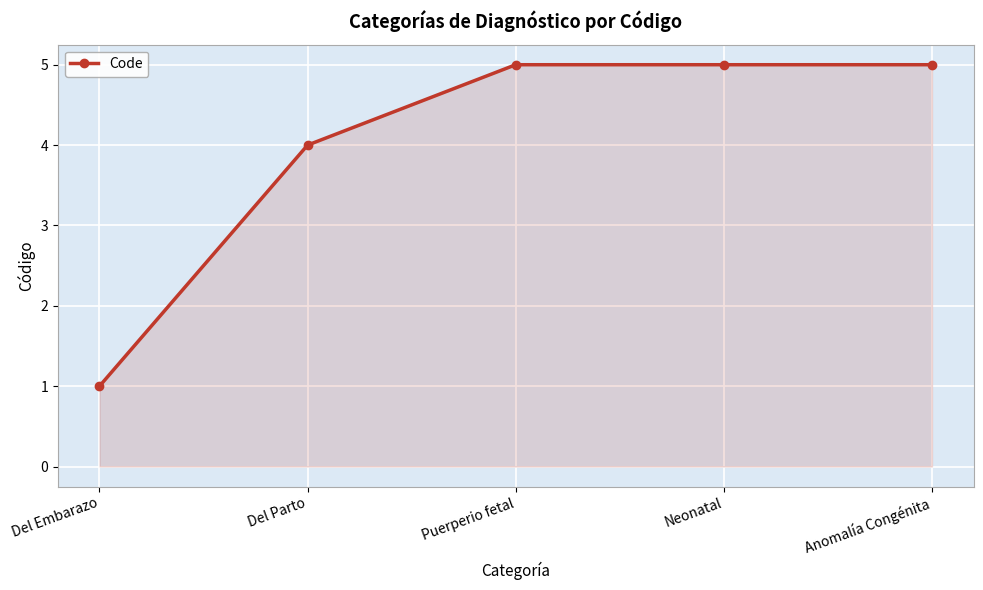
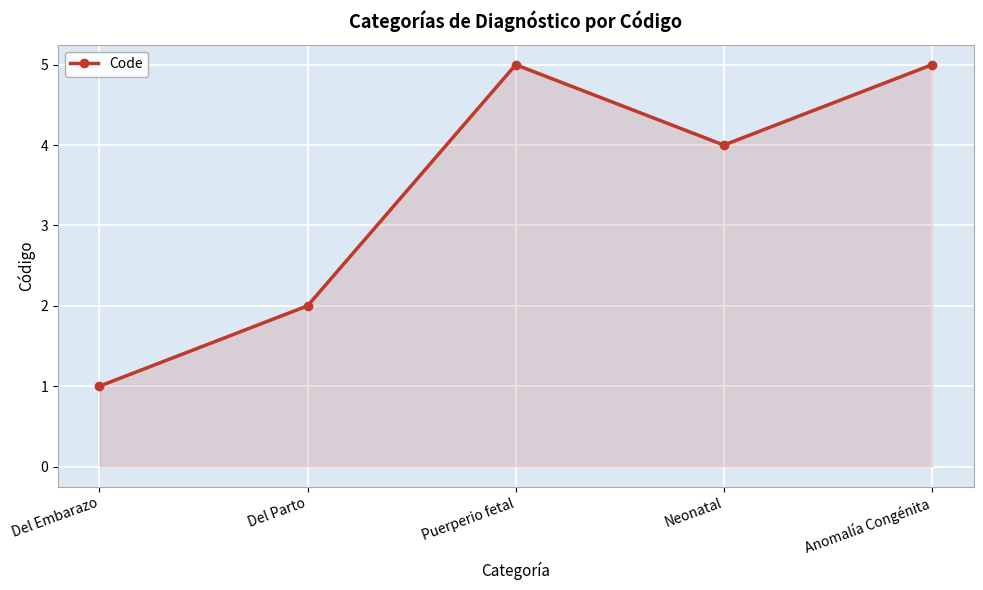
  {
    "Del Embarazo": 1,
-   "Del Parto": 4,
+   "Del Parto": 2,
    "Puerperio fetal": 5,
-   "Neonatal": 5,
+   "Neonatal": 4,
    "Anomalía Congénita": 5
  }
